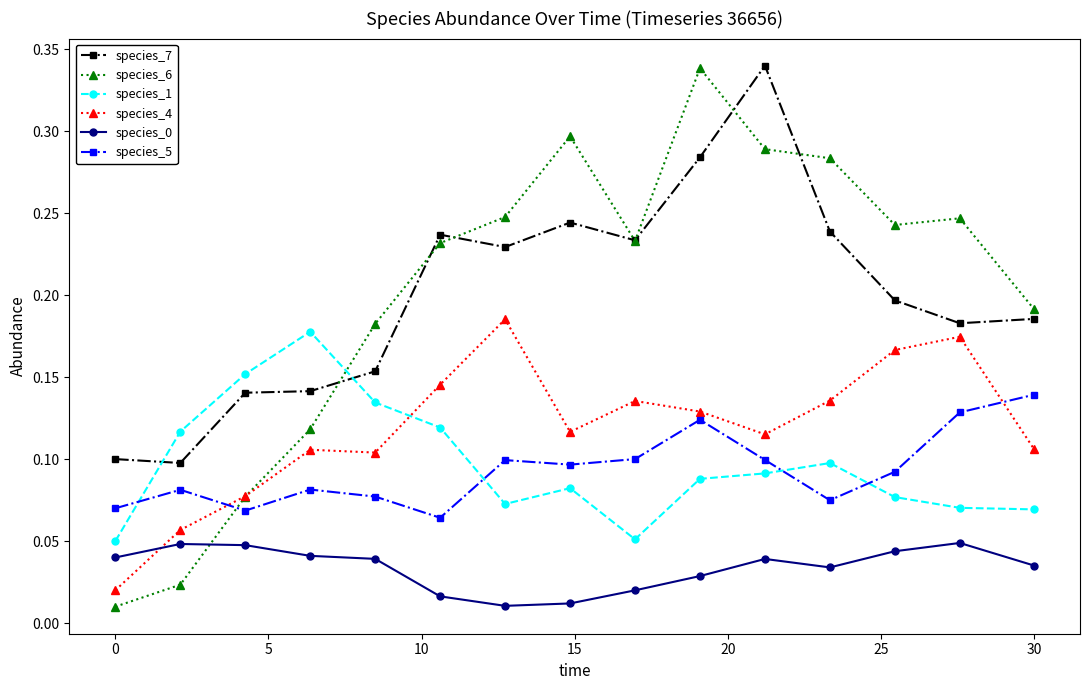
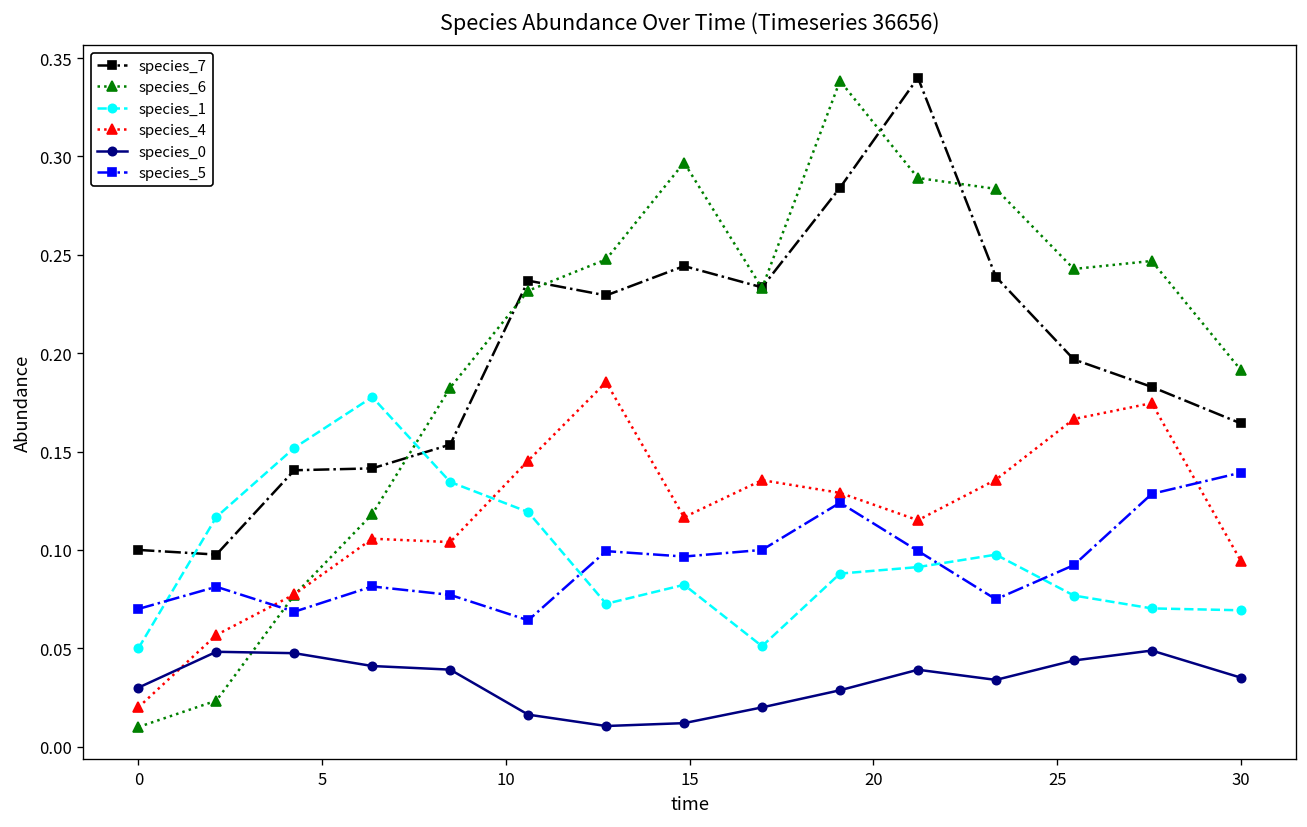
  {
    "species_7": {
      "0": 0.100,
-     "30": 0.186
+     "30": 0.164
    },
    "species_6": {
      "0": 0.010,
      "30": 0.191
    },
    "species_1": {
      "0": 0.050,
      "30": 0.069
    },
    "species_4": {
      "0": 0.020,
-     "30": 0.106
+     "30": 0.094
    },
    "species_0": {
-     "0": 0.04,
+     "0": 0.03,
      "30": 0.035
    },
    "species_5": {
      "0": 0.070,
      "30": 0.139
    }
  }
